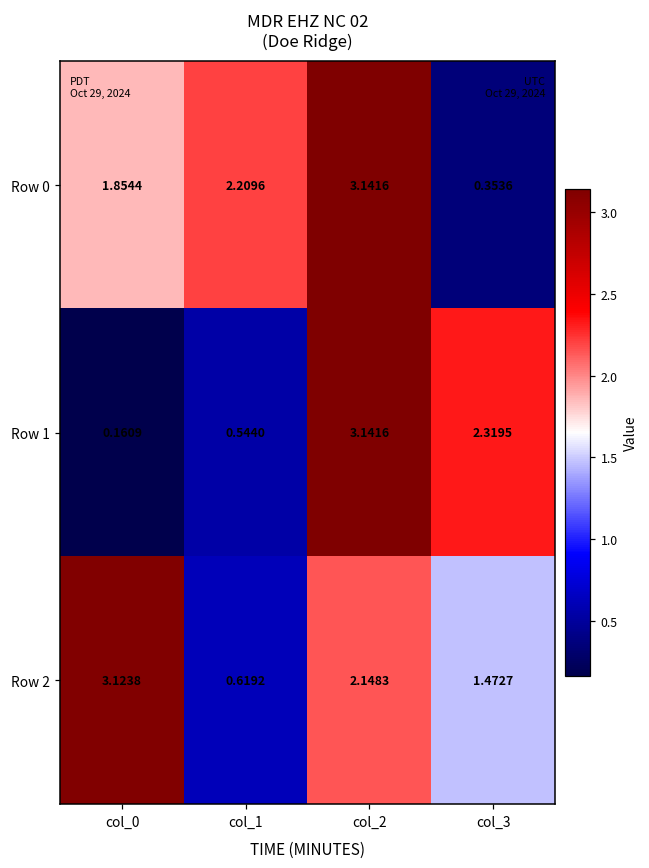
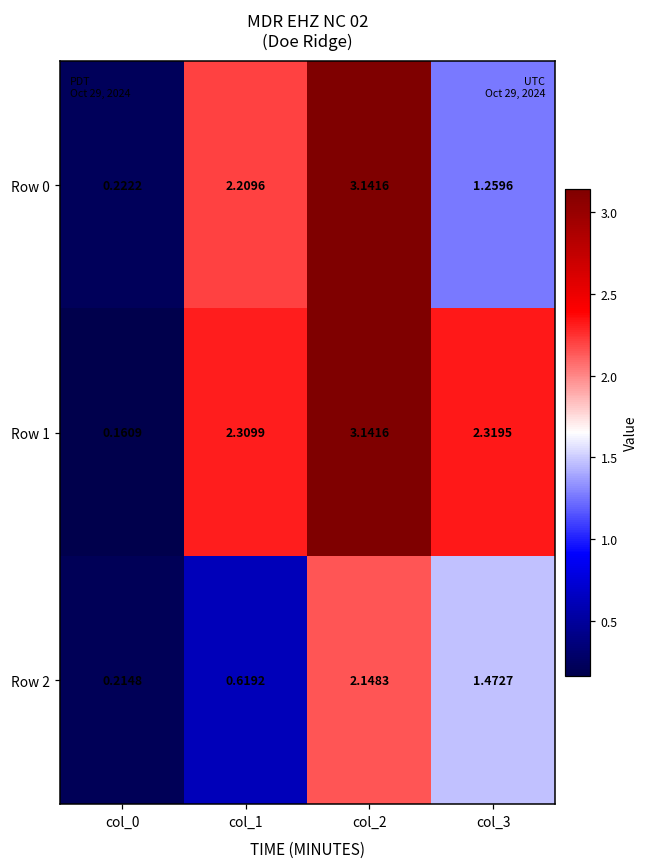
  {
    "Row 0": {
-     "col_0": 1.8544,
+     "col_0": 0.2222,
      "col_1": 2.2096,
      "col_2": 3.1416,
-     "col_3": 0.3536
+     "col_3": 1.2596
    },
    "Row 1": {
      "col_0": 0.1609,
-     "col_1": 0.5440,
+     "col_1": 2.3099,
      "col_2": 3.1416,
      "col_3": 2.3195
    },
    "Row 2": {
-     "col_0": 3.1238,
+     "col_0": 0.2148,
      "col_1": 0.6192,
      "col_2": 2.1483,
      "col_3": 1.4727
    }
  }
